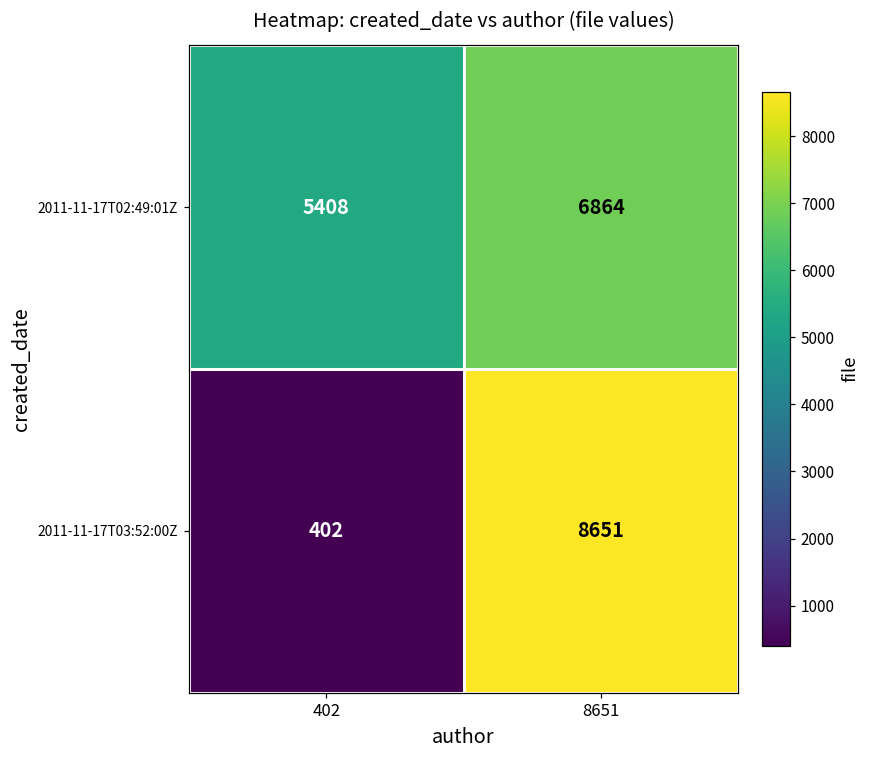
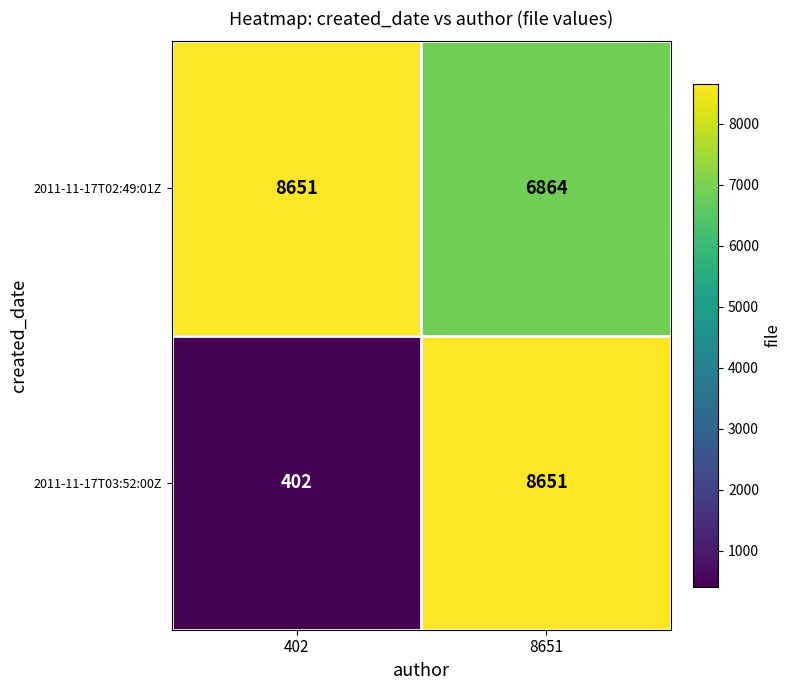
  {
    "2011-11-17T02:49:01Z": {
-     "402": 5408,
+     "402": 8651,
      "8651": 6864
    },
    "2011-11-17T03:52:00Z": {
      "402": 402,
      "8651": 8651
    }
  }
